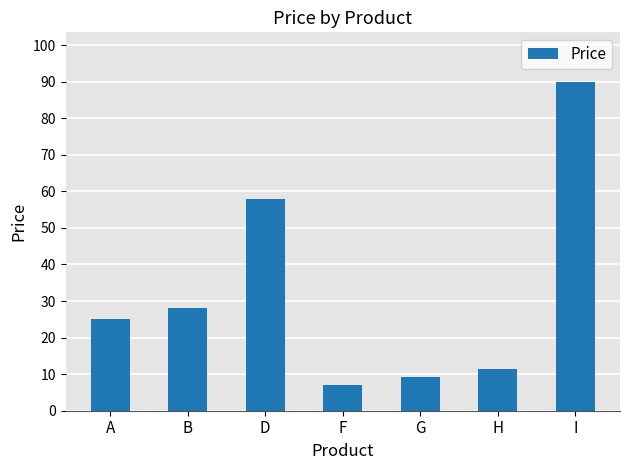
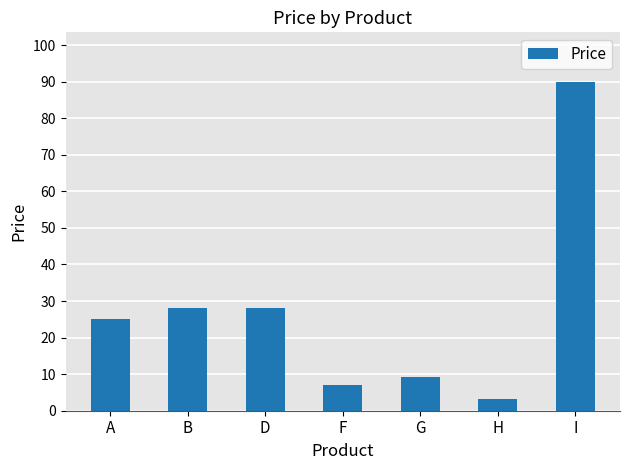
  {
    "A": 25,
    "B": 28,
-   "D": 58,
+   "D": 28,
    "F": 7,
    "G": 9,
-   "H": 12,
+   "H": 3,
    "I": 90
  }
